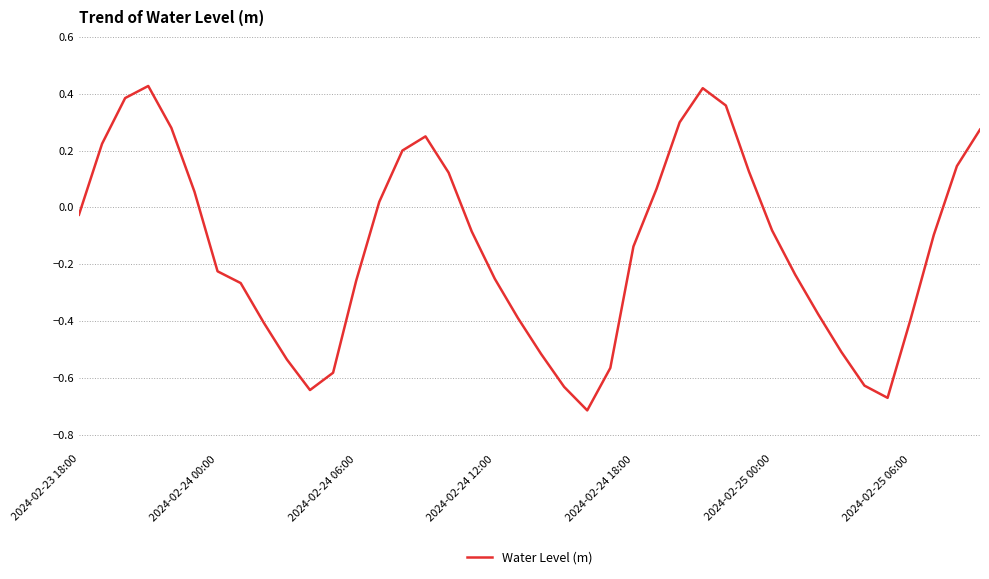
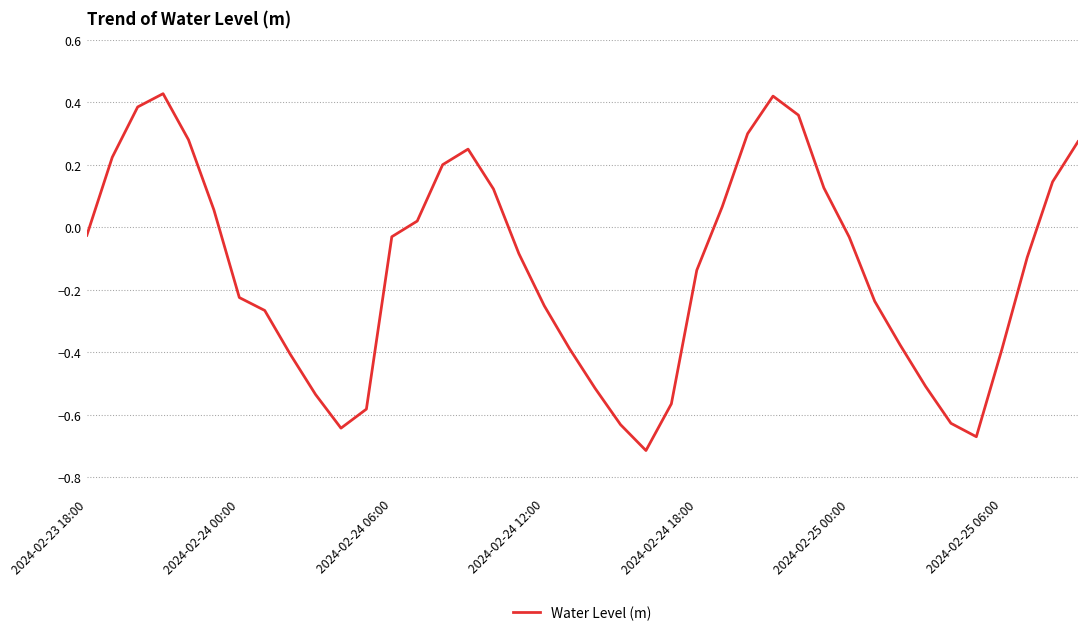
  {
    "2024-02-23 18:00": -0.03,
    "2024-02-24 00:00": -0.22,
-   "2024-02-24 06:00": -0.26,
+   "2024-02-24 06:00": -0.03,
    "2024-02-24 12:00": -0.25,
    "2024-02-24 18:00": -0.14,
-   "2024-02-25 00:00": -0.08,
+   "2024-02-25 00:00": -0.03,
    "2024-02-25 06:00": -0.39
  }
